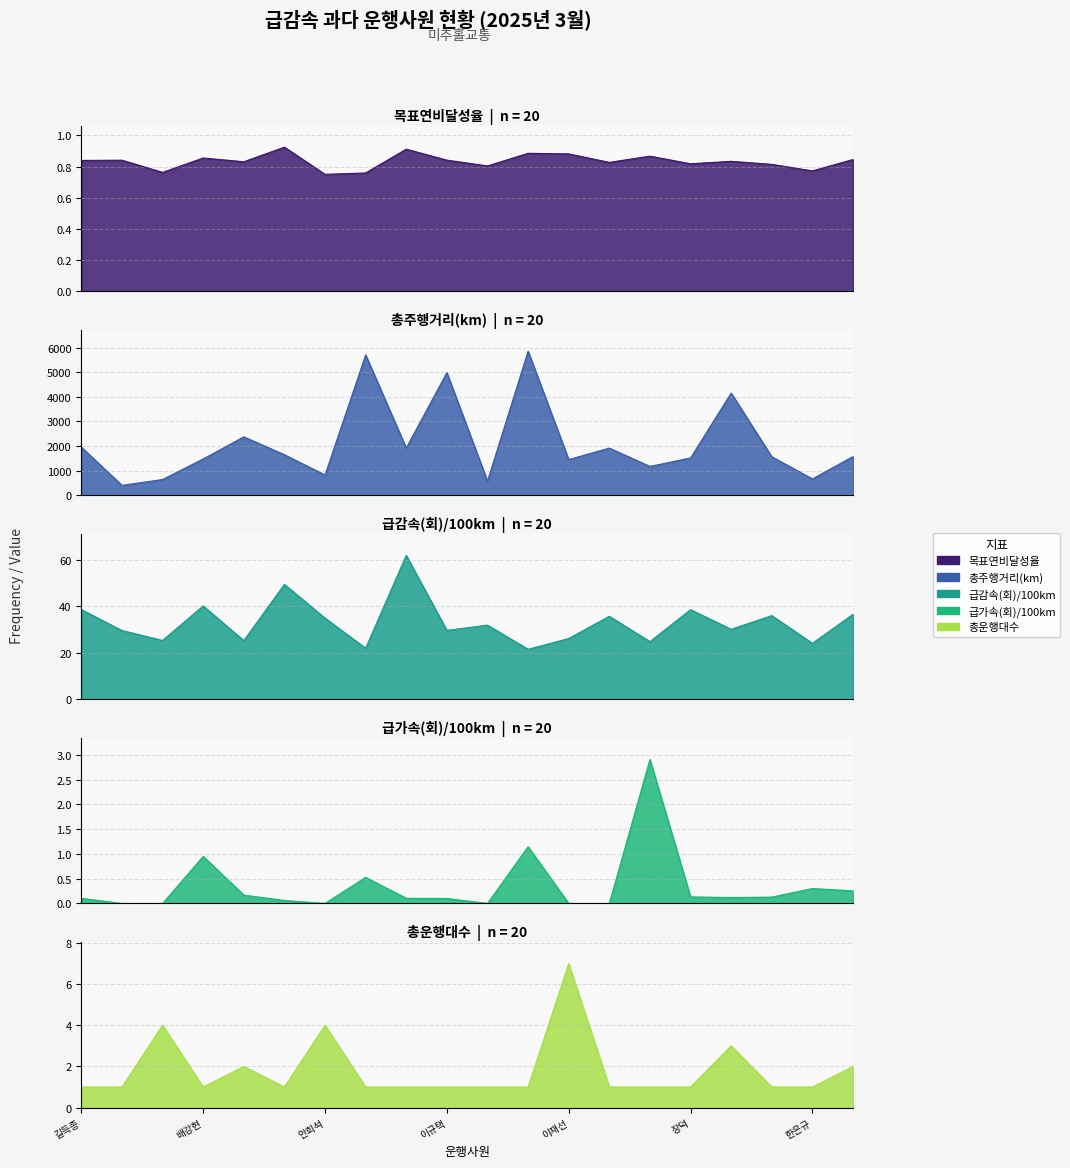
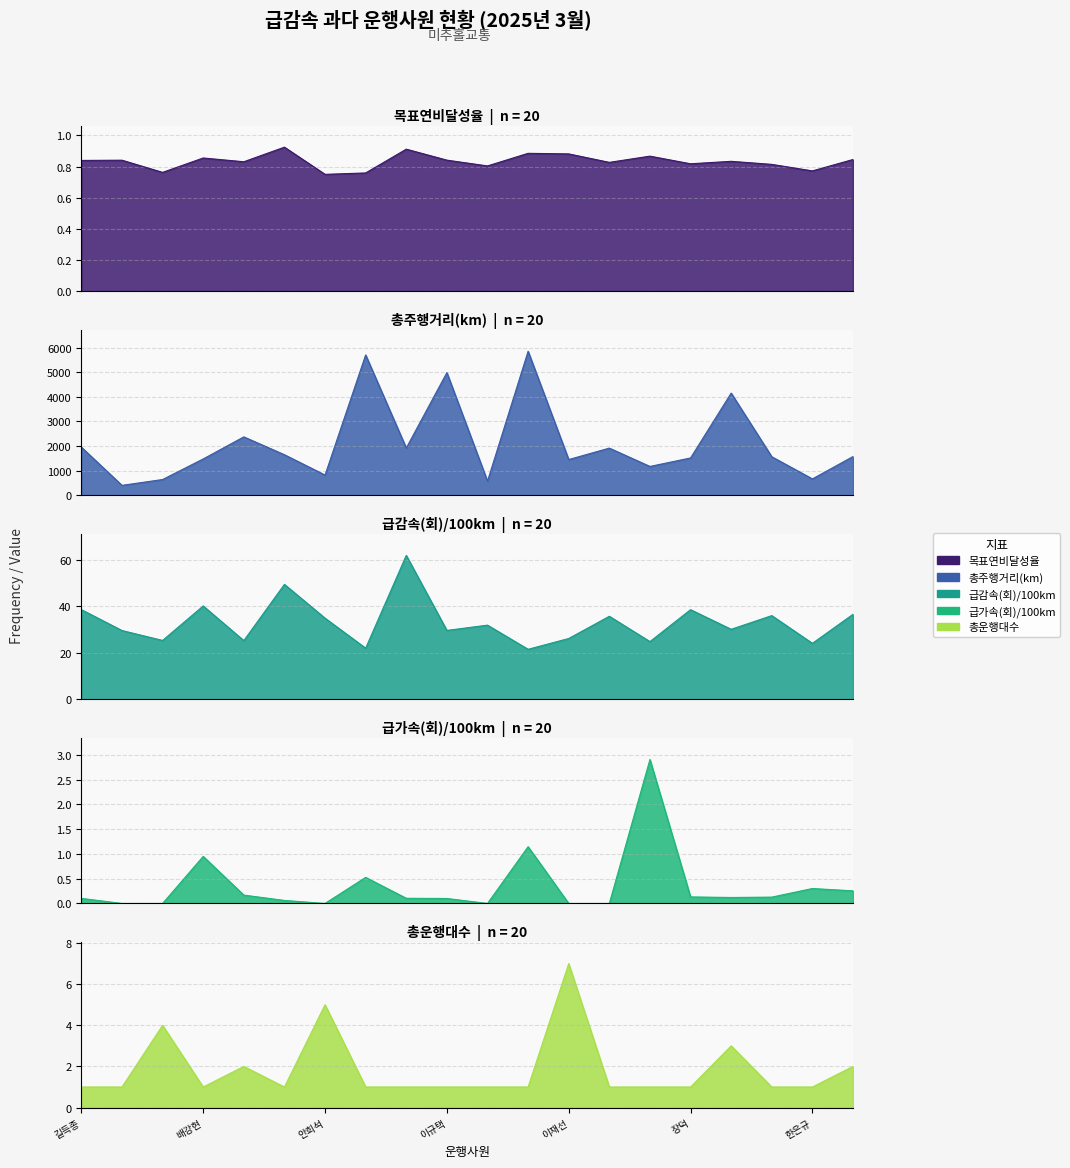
  {
    "총운행대수 | n = 20": {
      "길득종": 1,
      "배강현": 1,
-     "안희석": 4,
+     "안희석": 5,
      "이규택": 1,
      "이재선": 7,
      "장덕": 1,
      "한은규": 1
    }
  }
